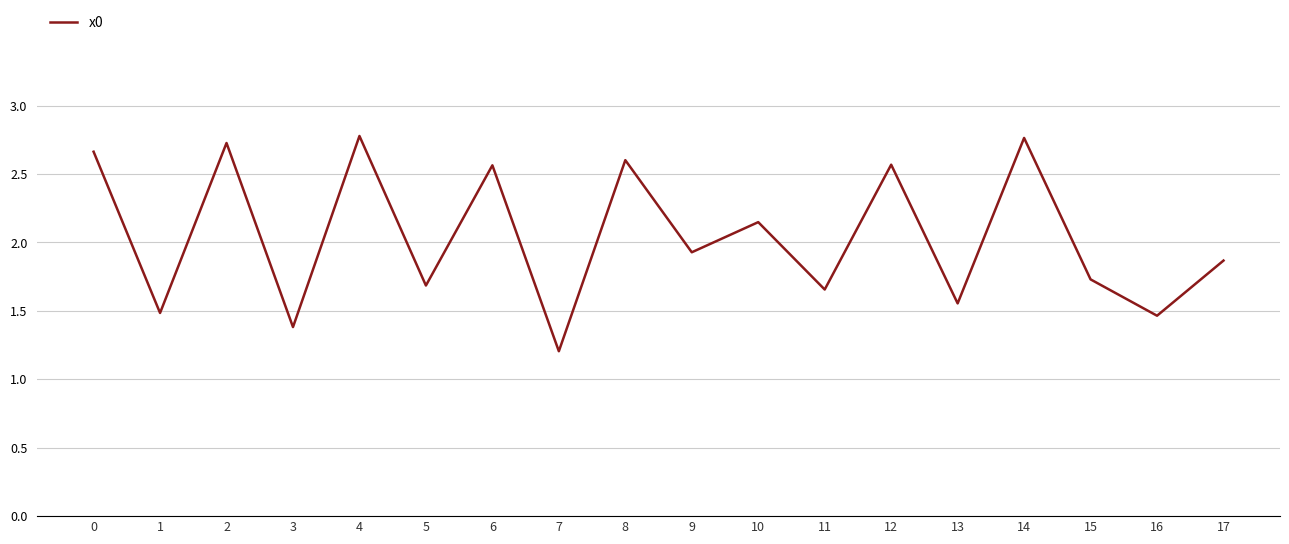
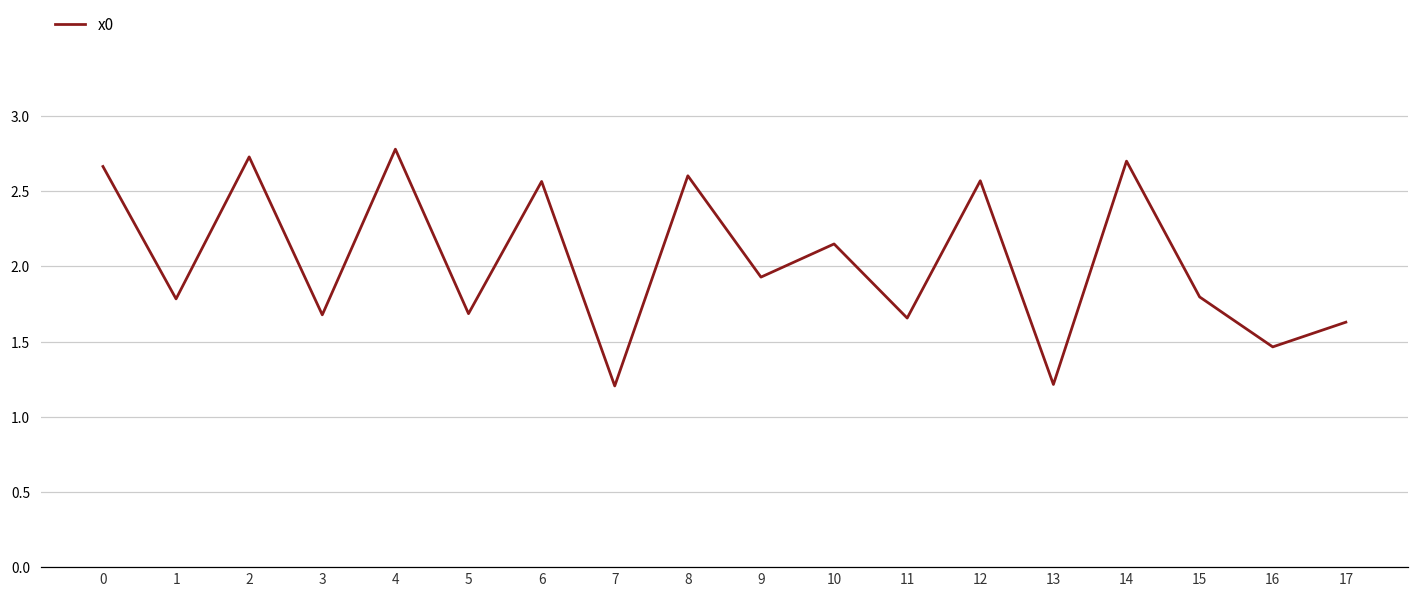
  {
    "0": 2.66,
-   "1": 1.48,
+   "1": 1.78,
    "2": 2.73,
-   "3": 1.38,
+   "3": 1.68,
    "4": 2.78,
    "5": 1.69,
    "6": 2.56,
    "7": 1.20,
    "8": 2.60,
    "9": 1.93,
    "10": 2.15,
    "11": 1.66,
    "12": 2.57,
-   "13": 1.55,
-   "14": 2.76,
-   "15": 1.73,
+   "13": 1.22,
+   "14": 2.70,
+   "15": 1.80,
    "16": 1.46,
-   "17": 1.87
+   "17": 1.63
  }
